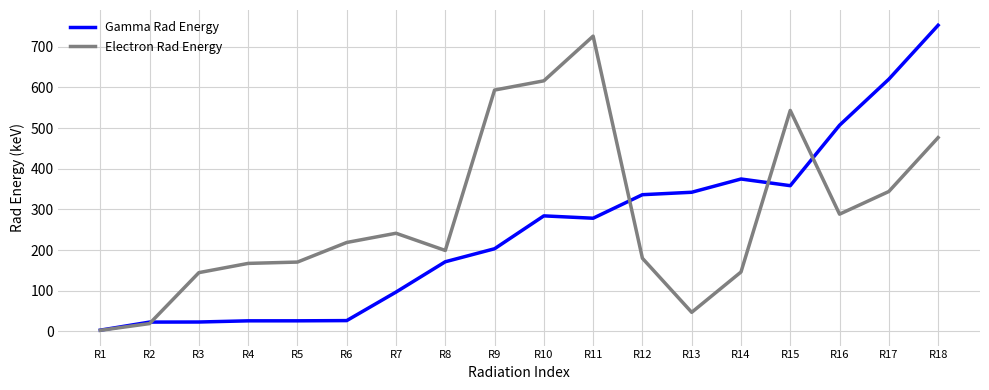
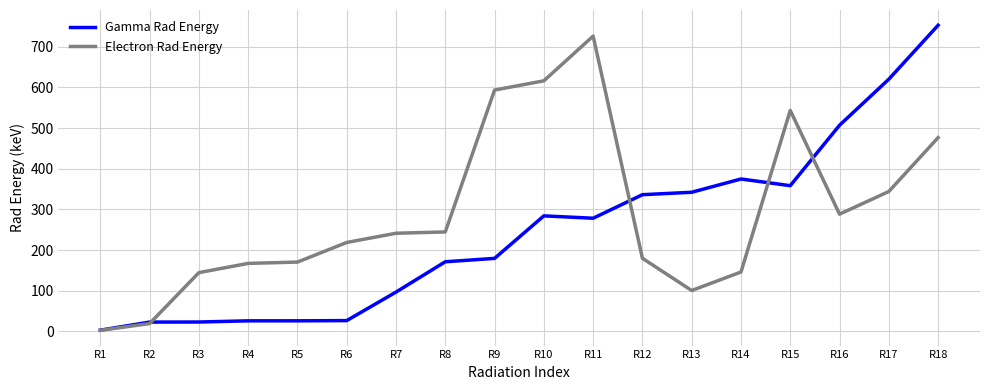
  {
    "Gamma Rad Energy": {
      "R3": 20,
      "R4": 30,
      "R5": 30,
      "R6": 30,
      "R7": 100,
      "R8": 170,
-     "R9": 200,
+     "R9": 180,
      "R10": 280,
      "R11": 280,
      "R12": 340,
      "R13": 340,
      "R14": 370,
      "R15": 360,
      "R16": 510,
      "R17": 620,
      "R18": 750
    },
    "Electron Rad Energy": {
      "R3": 140,
      "R4": 170,
      "R5": 170,
      "R6": 220,
      "R7": 240,
-     "R8": 200,
+     "R8": 240,
      "R9": 590,
      "R10": 620,
      "R11": 730,
      "R12": 180,
-     "R13": 50,
+     "R13": 100,
      "R14": 150,
      "R15": 540,
      "R16": 290,
      "R17": 340,
      "R18": 480
    }
  }
